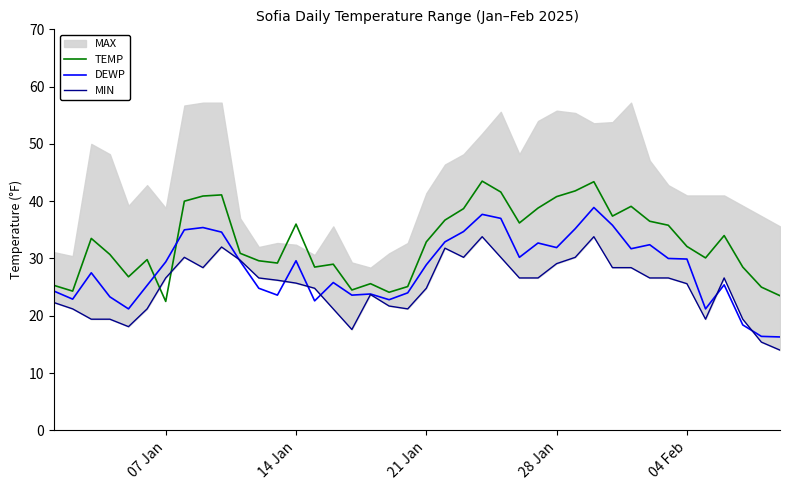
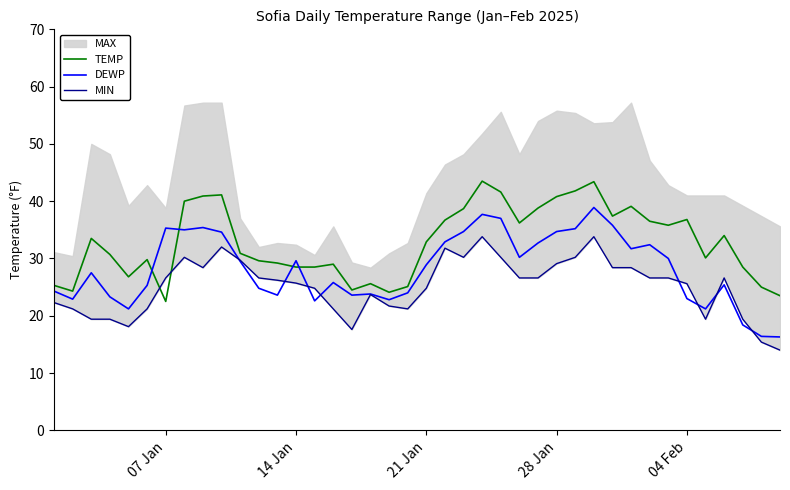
  {
    "TEMP": {
      "07 Jan": 23,
-     "14 Jan": 36,
+     "14 Jan": 29,
      "21 Jan": 33,
      "28 Jan": 41,
-     "04 Feb": 32
+     "04 Feb": 37
    },
    "DEWP": {
-     "07 Jan": 29,
+     "07 Jan": 35,
      "14 Jan": 30,
      "21 Jan": 29,
-     "28 Jan": 32,
-     "04 Feb": 30
+     "28 Jan": 35,
+     "04 Feb": 23
    },
    "MIN": {
      "07 Jan": 27,
      "14 Jan": 26,
      "21 Jan": 25,
      "28 Jan": 29,
      "04 Feb": 26
    }
  }
